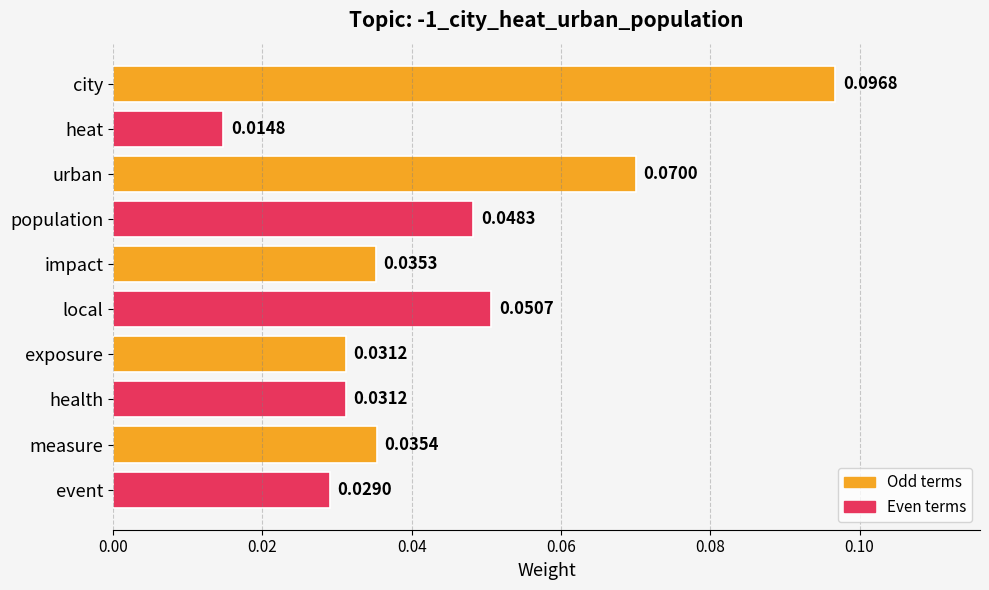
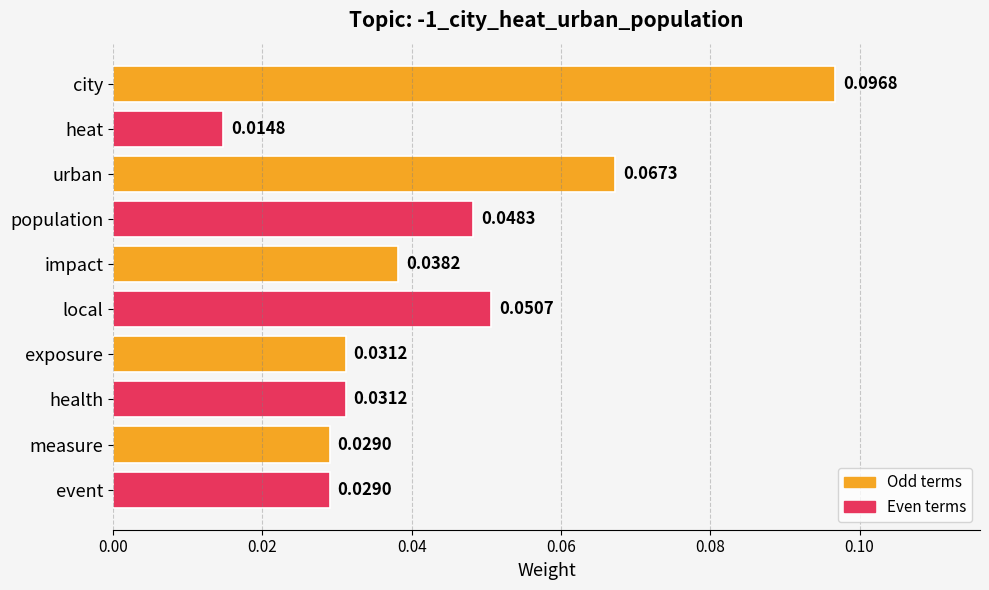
  {
    "city": 0.0968,
    "heat": 0.0148,
-   "urban": 0.0700,
+   "urban": 0.0673,
    "population": 0.0483,
-   "impact": 0.0353,
+   "impact": 0.0382,
    "local": 0.0507,
    "exposure": 0.0312,
    "health": 0.0312,
-   "measure": 0.0354,
+   "measure": 0.0290,
    "event": 0.0290
  }
